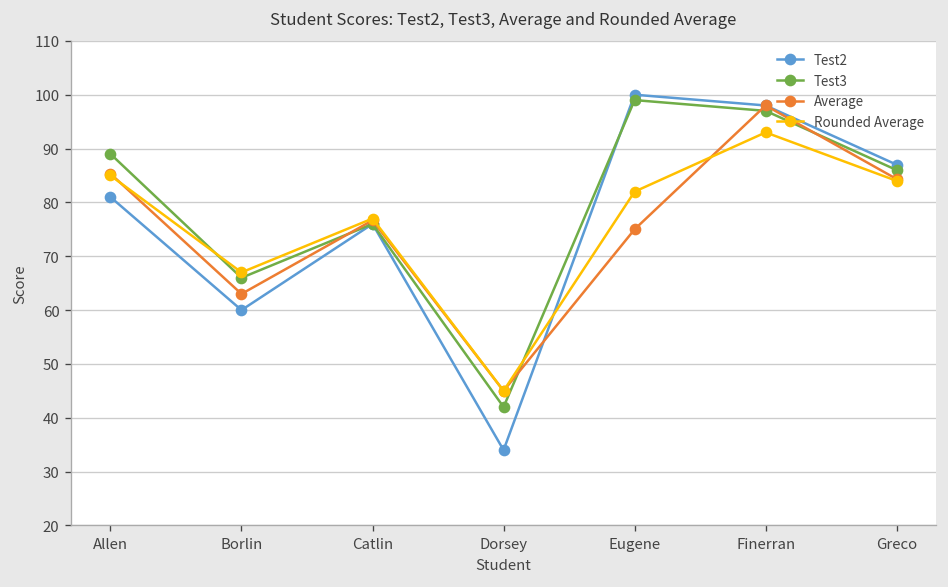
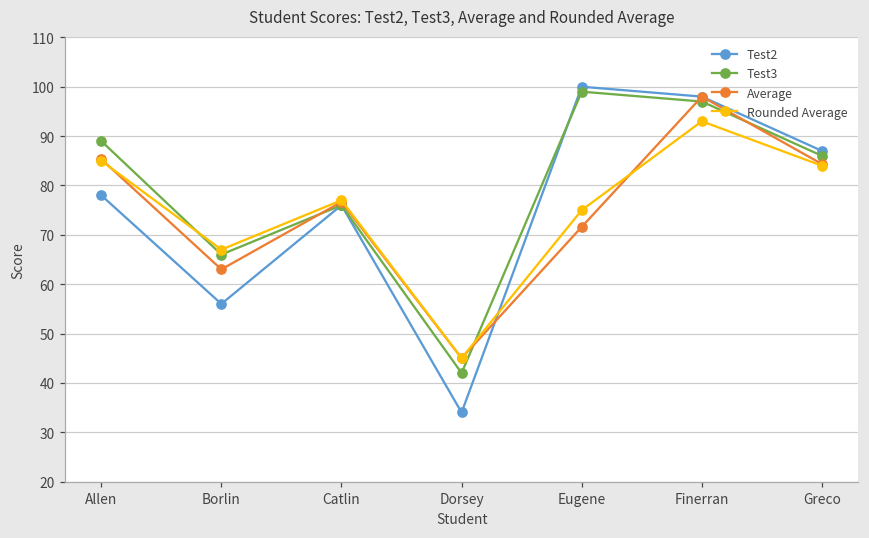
  {
    "Test2": {
-     "Allen": 81,
-     "Borlin": 60,
+     "Allen": 78,
+     "Borlin": 56,
      "Dorsey": 34,
      "Eugene": 100,
      "Greco": 87
    },
    "Test3": {
      "Allen": 89,
      "Borlin": 66,
      "Dorsey": 42,
      "Eugene": 99,
      "Finerran": 97,
      "Greco": 86
    },
    "Average": {
      "Borlin": 63,
-     "Eugene": 75
+     "Eugene": 72
    },
    "Rounded Average": {
      "Borlin": 67,
-     "Eugene": 82,
+     "Eugene": 75,
      "Finerran": 93
    }
  }
